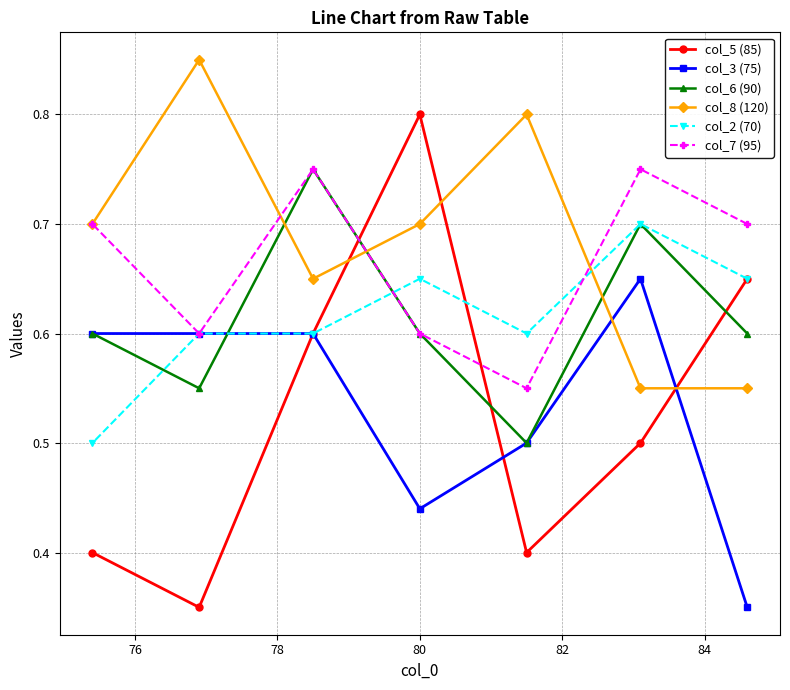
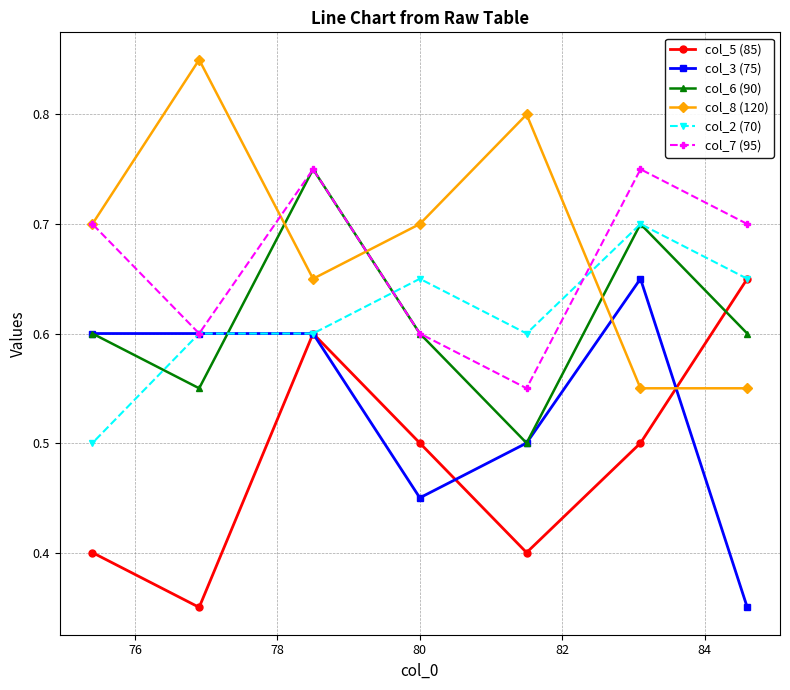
  {
    "col_5 (85)": {
-     "80": 0.8
+     "80": 0.5
    },
    "col_3 (75)": {
-     "80": 0.44
+     "80": 0.45
    },
    "col_8 (120)": {
      "80": 0.70
    },
    "col_2 (70)": {
      "80": 0.65
    }
  }
